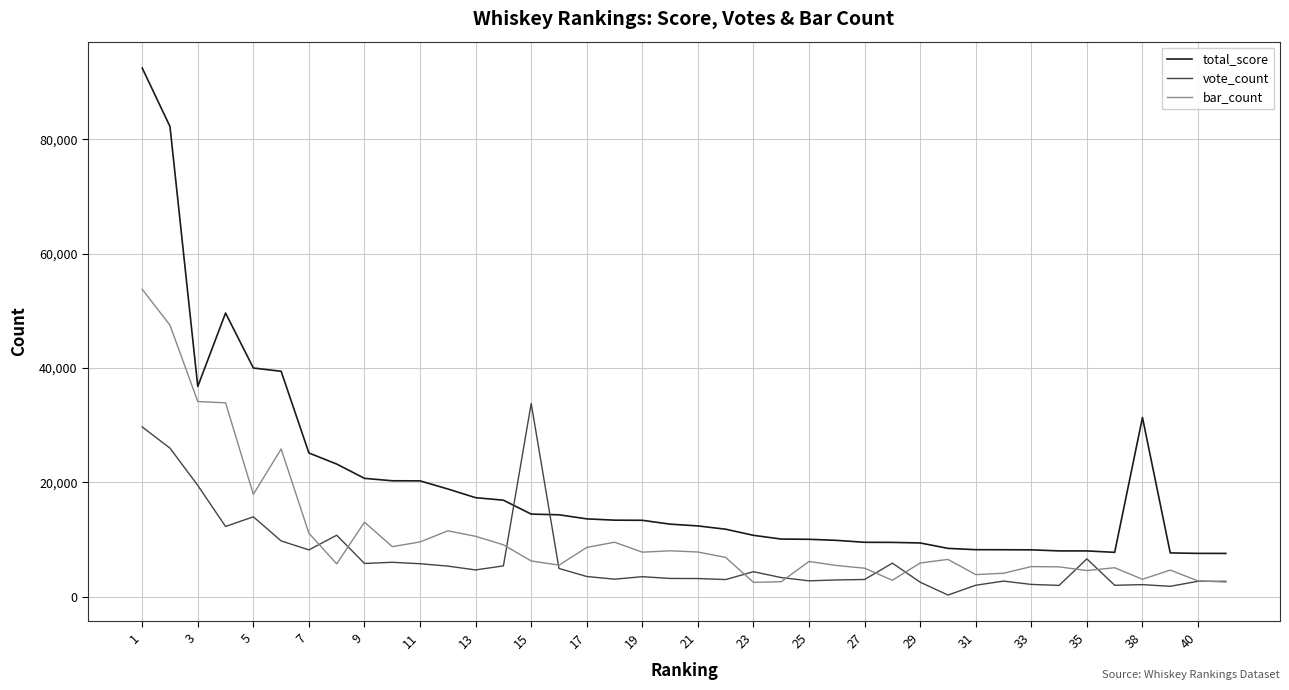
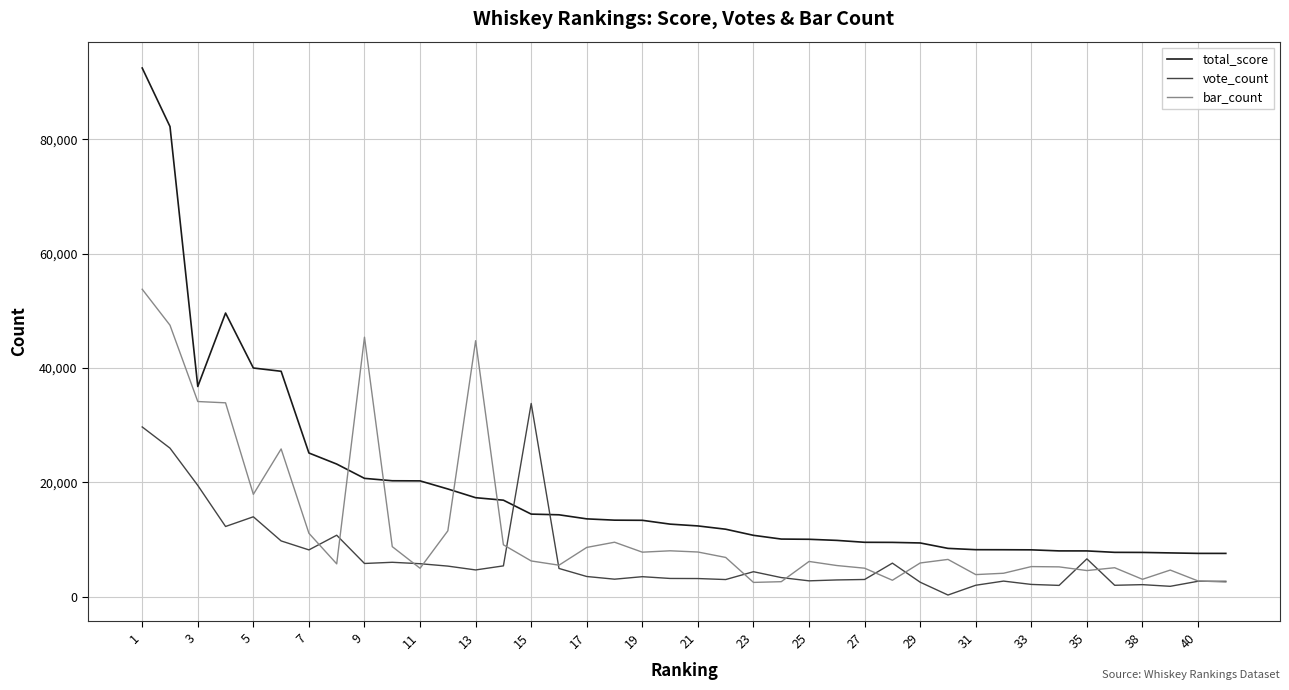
  {
    "total_score": {
      "1": "92,000",
      "3": "37,000",
      "5": "40,000",
      "7": "25,000",
      "9": "21,000",
      "11": "20,000",
      "13": "17,000",
      "15": "14,000",
      "17": "14,000",
      "19": "13,000",
      "21": "12,000",
      "23": "11,000",
      "25": "10,000",
      "27": "10,000",
      "29": "9,000",
      "31": "8,000",
      "33": "8,000",
      "35": "8,000",
-     "38": "31,000",
+     "38": "8,000",
      "40": "8,000"
    },
    "vote_count": {
      "1": "30,000",
      "3": "19,000",
      "5": "14,000",
      "7": "8,000",
      "9": "6,000",
      "11": "6,000",
      "13": "5,000",
      "15": "34,000",
      "17": "4,000",
      "19": "4,000",
      "21": "3,000",
      "23": "4,000",
      "25": "3,000",
      "27": "3,000",
      "29": "3,000",
      "31": "2,000",
      "33": "2,000",
      "35": "7,000",
      "38": "2,000"
    },
    "bar_count": {
      "1": "54,000",
      "3": "34,000",
      "5": "18,000",
      "7": "11,000",
-     "9": "13,000",
-     "11": "10,000",
-     "13": "11,000",
+     "9": "45,000",
+     "11": "5,000",
+     "13": "45,000",
      "15": "6,000",
      "17": "9,000",
      "19": "8,000",
      "21": "8,000",
      "23": "3,000",
      "25": "6,000",
      "27": "5,000",
      "29": "6,000",
      "31": "4,000",
      "33": "5,000",
      "35": "5,000",
      "38": "3,000"
    }
  }
